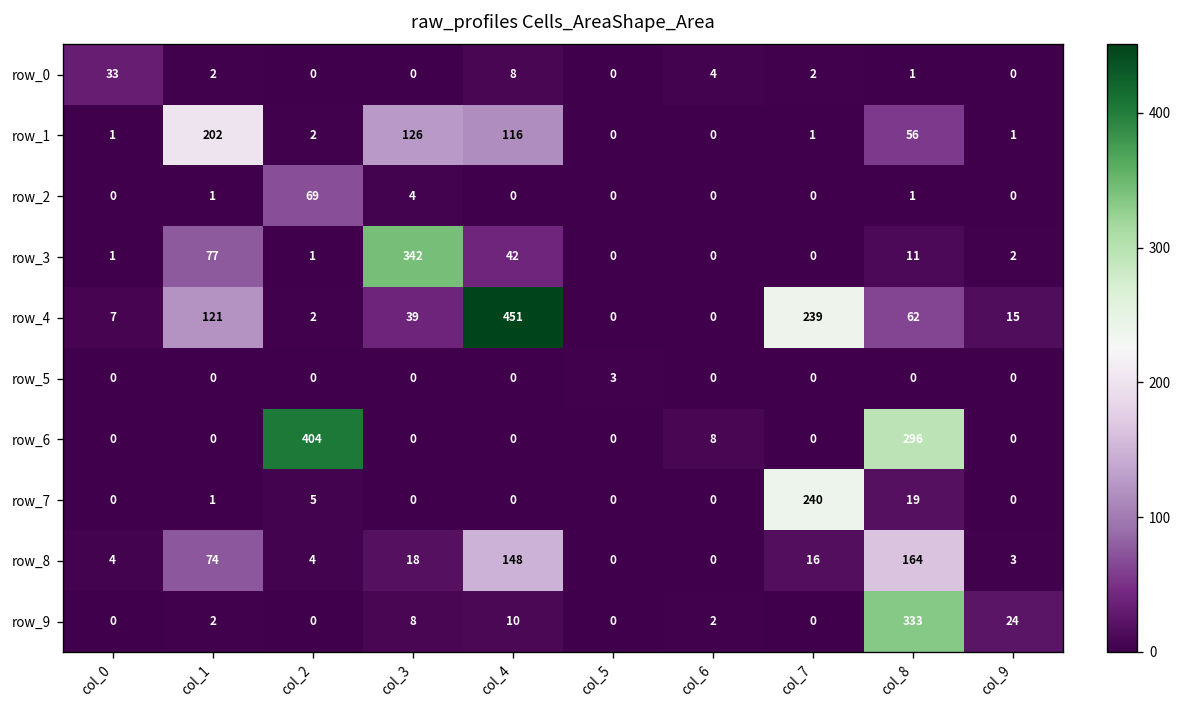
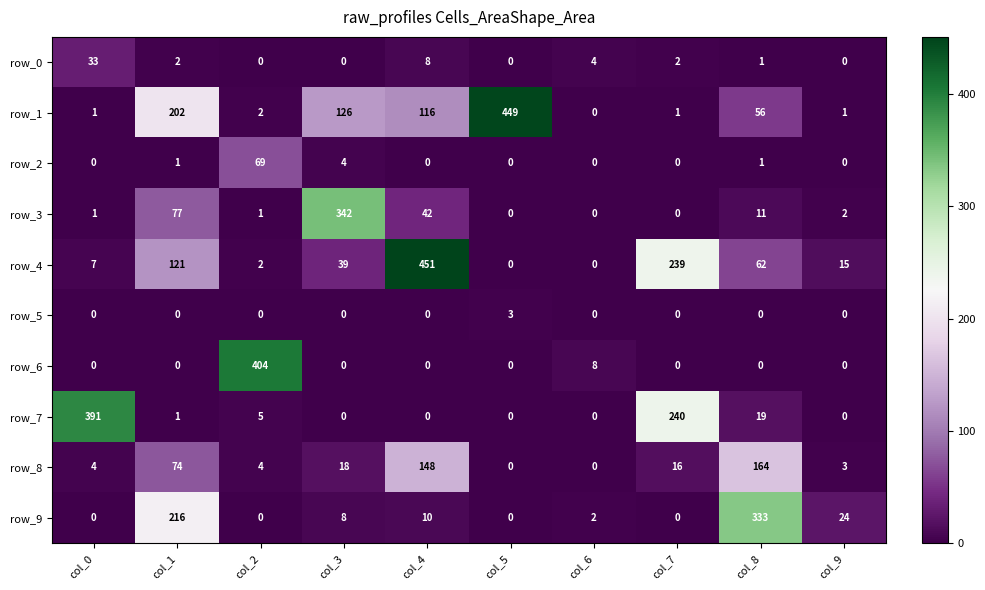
  {
    "row_0": {
      "col_0": 33,
      "col_1": 2,
      "col_2": 0,
      "col_3": 0,
      "col_4": 8,
      "col_5": 0,
      "col_6": 4,
      "col_7": 2,
      "col_8": 1,
      "col_9": 0
    },
    "row_1": {
      "col_0": 1,
      "col_1": 202,
      "col_2": 2,
      "col_3": 126,
      "col_4": 116,
-     "col_5": 0,
+     "col_5": 449,
      "col_6": 0,
      "col_7": 1,
      "col_8": 56,
      "col_9": 1
    },
    "row_2": {
      "col_0": 0,
      "col_1": 1,
      "col_2": 69,
      "col_3": 4,
      "col_4": 0,
      "col_5": 0,
      "col_6": 0,
      "col_7": 0,
      "col_8": 1,
      "col_9": 0
    },
    "row_3": {
      "col_0": 1,
      "col_1": 77,
      "col_2": 1,
      "col_3": 342,
      "col_4": 42,
      "col_5": 0,
      "col_6": 0,
      "col_7": 0,
      "col_8": 11,
      "col_9": 2
    },
    "row_4": {
      "col_0": 7,
      "col_1": 121,
      "col_2": 2,
      "col_3": 39,
      "col_4": 451,
      "col_5": 0,
      "col_6": 0,
      "col_7": 239,
      "col_8": 62,
      "col_9": 15
    },
    "row_5": {
      "col_0": 0,
      "col_1": 0,
      "col_2": 0,
      "col_3": 0,
      "col_4": 0,
      "col_5": 3,
      "col_6": 0,
      "col_7": 0,
      "col_8": 0,
      "col_9": 0
    },
    "row_6": {
      "col_0": 0,
      "col_1": 0,
      "col_2": 404,
      "col_3": 0,
      "col_4": 0,
      "col_5": 0,
      "col_6": 8,
      "col_7": 0,
-     "col_8": 296,
+     "col_8": 0,
      "col_9": 0
    },
    "row_7": {
-     "col_0": 0,
+     "col_0": 391,
      "col_1": 1,
      "col_2": 5,
      "col_3": 0,
      "col_4": 0,
      "col_5": 0,
      "col_6": 0,
      "col_7": 240,
      "col_8": 19,
      "col_9": 0
    },
    "row_8": {
      "col_0": 4,
      "col_1": 74,
      "col_2": 4,
      "col_3": 18,
      "col_4": 148,
      "col_5": 0,
      "col_6": 0,
      "col_7": 16,
      "col_8": 164,
      "col_9": 3
    },
    "row_9": {
      "col_0": 0,
-     "col_1": 2,
+     "col_1": 216,
      "col_2": 0,
      "col_3": 8,
      "col_4": 10,
      "col_5": 0,
      "col_6": 2,
      "col_7": 0,
      "col_8": 333,
      "col_9": 24
    }
  }
